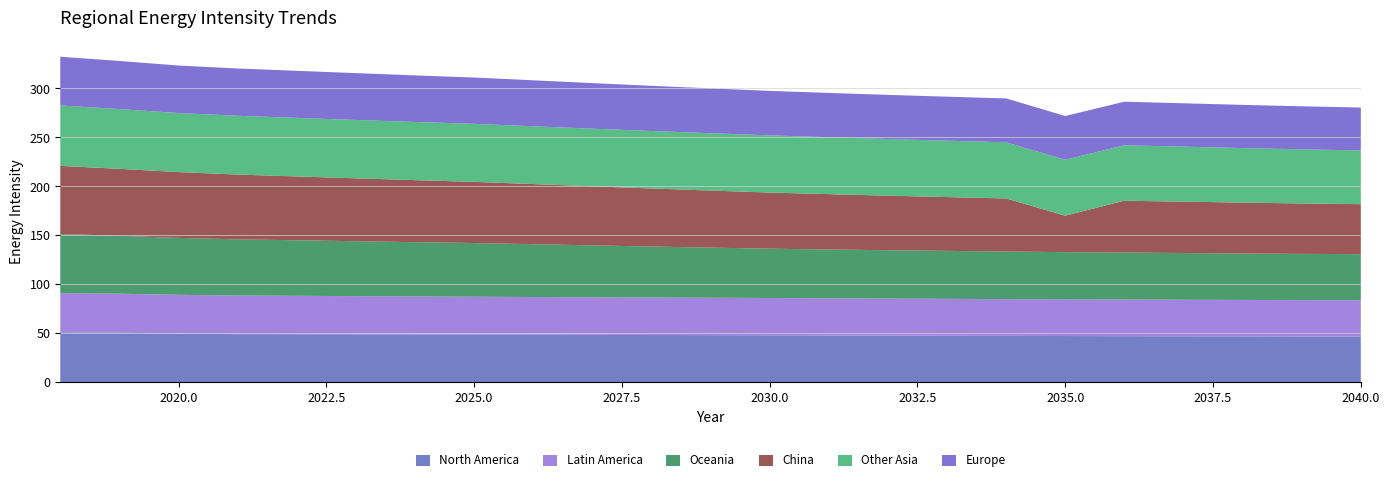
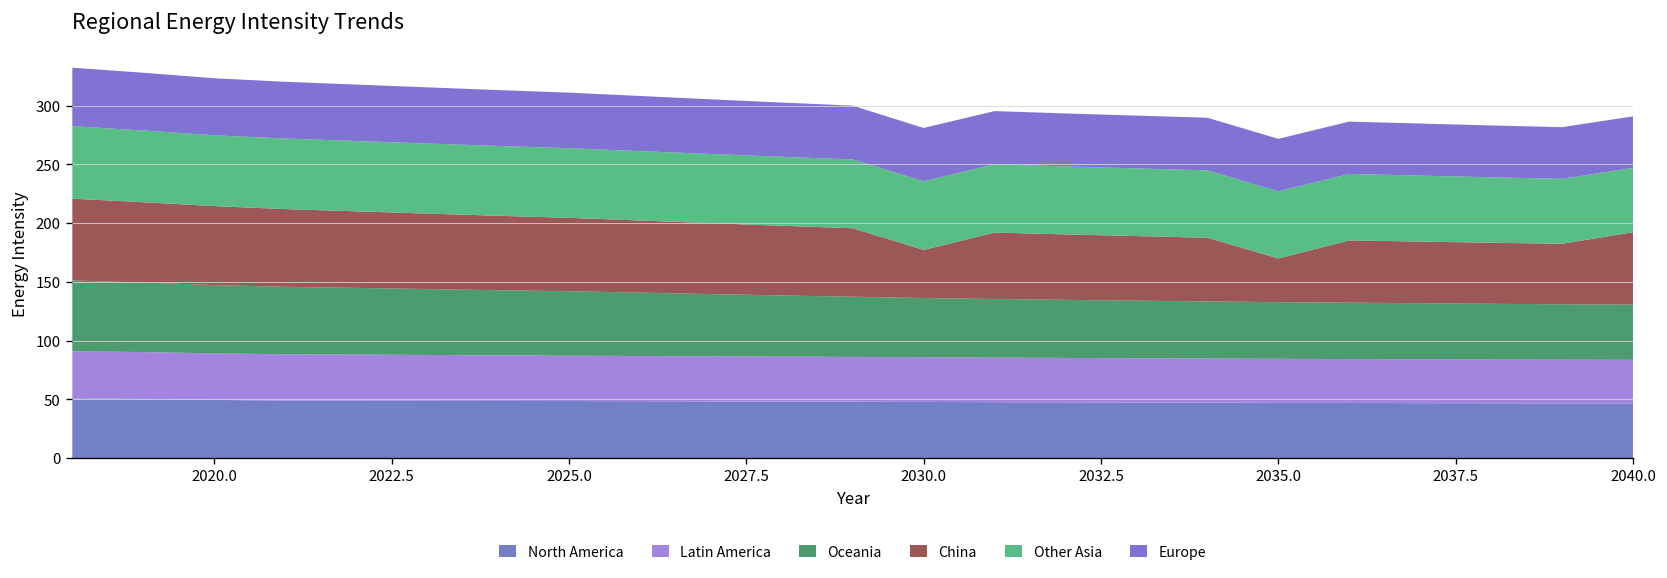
  {
    "China": {
      "2020.0": 70,
      "2025.0": 60,
-     "2030.0": 60,
+     "2030.0": 40,
      "2035.0": 40,
-     "2040.0": 50
+     "2040.0": 60
    }
  }
